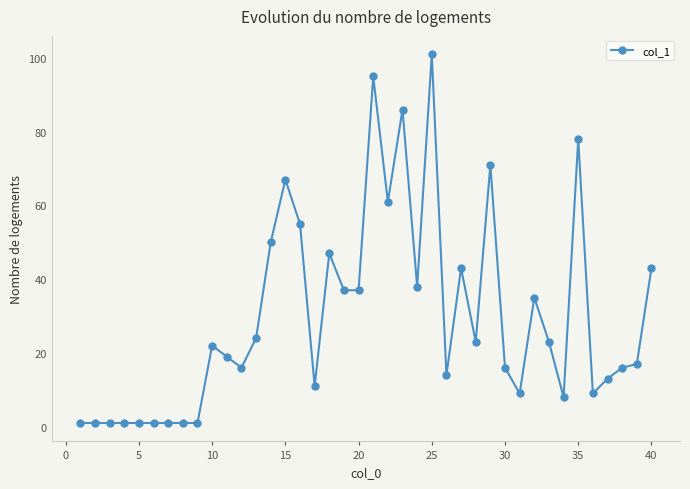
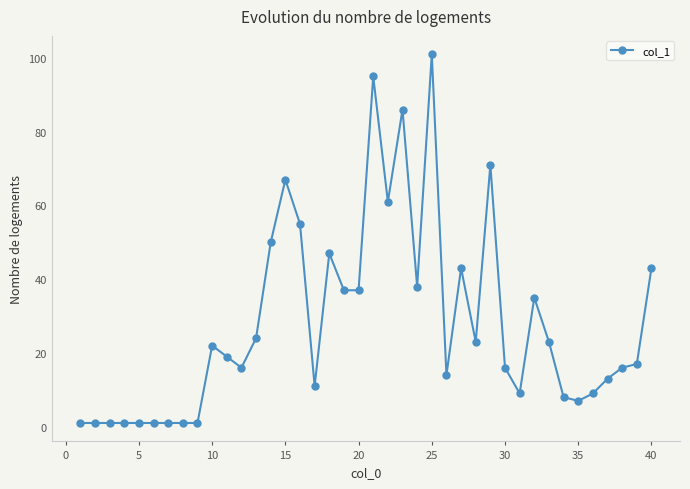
  {
    "5": 1,
    "10": 22,
    "15": 67,
    "20": 37,
    "25": 101,
    "30": 16,
-   "35": 78,
+   "35": 7,
    "40": 43
  }
